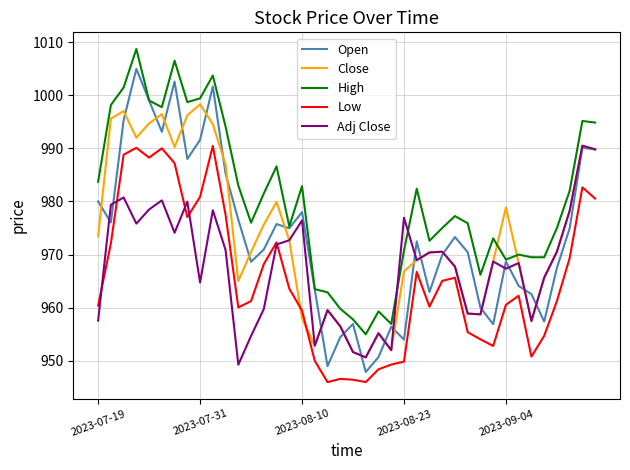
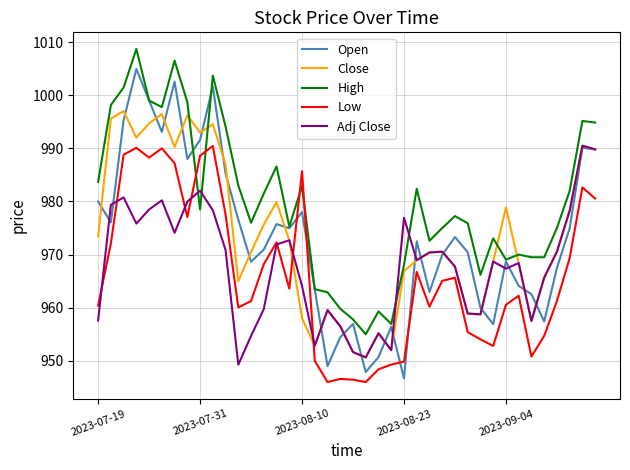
  {
    "Open": {
      "2023-07-19": 980,
      "2023-07-31": 992,
      "2023-08-10": 978,
-     "2023-08-23": 954
+     "2023-08-23": 947
    },
    "Close": {
      "2023-07-19": 973,
-     "2023-07-31": 998,
+     "2023-07-31": 993,
      "2023-08-10": 958,
      "2023-08-23": 967,
      "2023-09-04": 979
    },
    "High": {
      "2023-07-19": 984,
-     "2023-07-31": 999,
+     "2023-07-31": 978,
      "2023-08-10": 983,
-     "2023-08-23": 971
+     "2023-08-23": 968
    },
    "Low": {
      "2023-07-19": 960,
-     "2023-07-31": 981,
-     "2023-08-10": 959,
+     "2023-07-31": 989,
+     "2023-08-10": 986,
      "2023-08-23": 950,
      "2023-09-04": 961
    },
    "Adj Close": {
      "2023-07-19": 958,
-     "2023-07-31": 965,
-     "2023-08-10": 976,
+     "2023-07-31": 982,
+     "2023-08-10": 964,
      "2023-08-23": 977,
      "2023-09-04": 967
    }
  }
